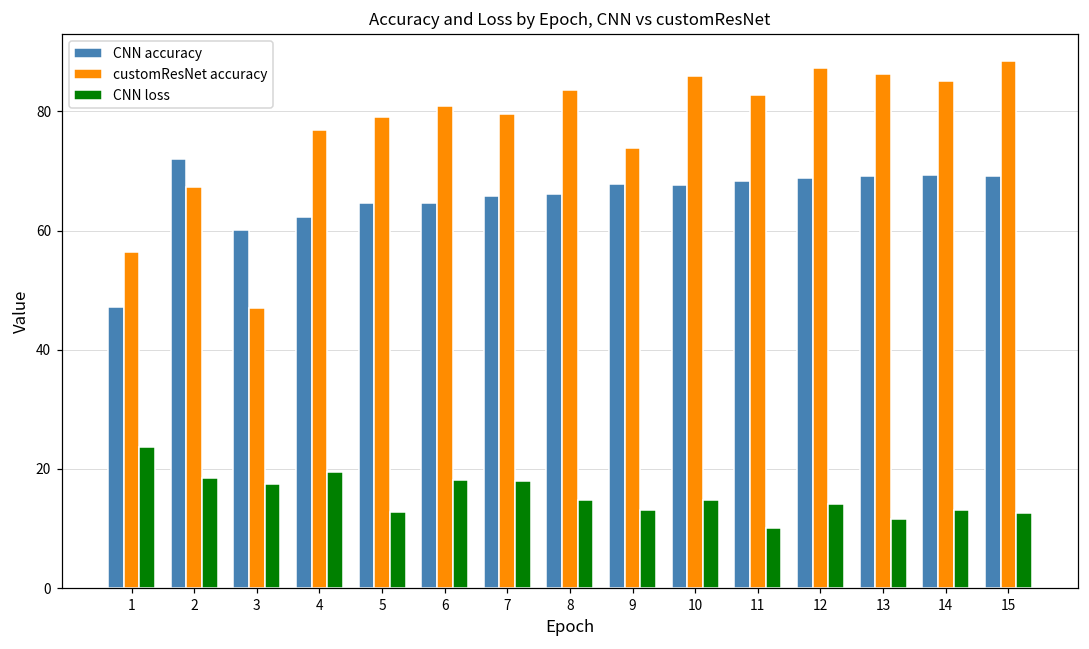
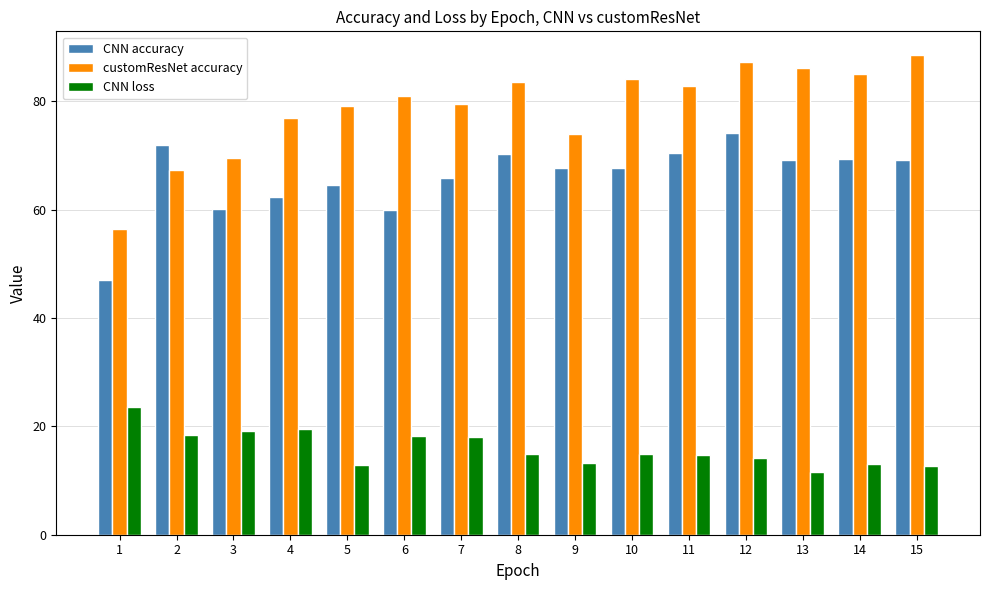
  {
    "CNN accuracy": {
      "1": 47,
      "2": 72,
      "3": 60,
      "4": 62,
      "5": 65,
-     "6": 65,
+     "6": 60,
      "7": 66,
-     "8": 66,
+     "8": 70,
      "9": 68,
      "10": 68,
-     "11": 68,
-     "12": 69,
+     "11": 70,
+     "12": 74,
      "13": 69,
      "14": 69,
      "15": 69
    },
    "customResNet accuracy": {
      "1": 56,
      "2": 67,
-     "3": 47,
+     "3": 70,
      "4": 77,
      "5": 79,
      "6": 81,
      "7": 80,
      "8": 84,
      "9": 74,
-     "10": 86,
+     "10": 84,
      "11": 83,
      "12": 87,
      "13": 86,
      "14": 85,
      "15": 88
    },
    "CNN loss": {
      "1": 24,
      "2": 18,
-     "3": 18,
+     "3": 19,
      "4": 20,
      "5": 13,
      "6": 18,
      "7": 18,
      "8": 15,
      "9": 13,
      "10": 15,
-     "11": 10,
+     "11": 15,
      "12": 14,
      "13": 12,
      "14": 13,
      "15": 13
    }
  }
